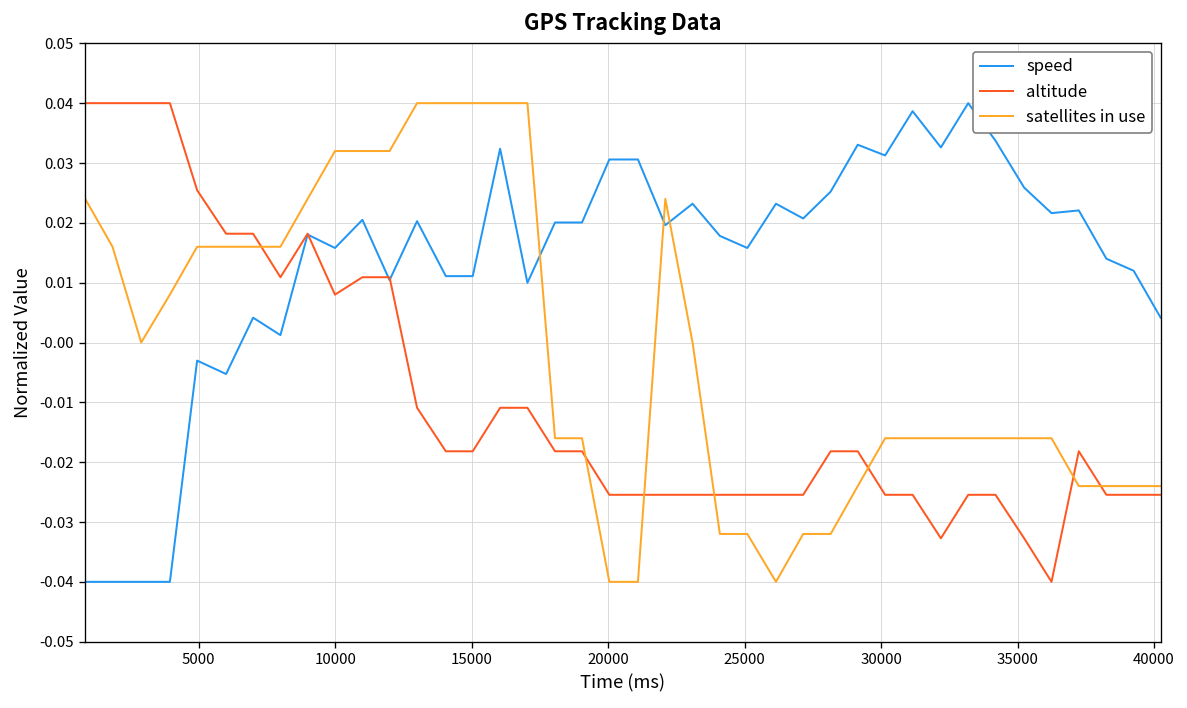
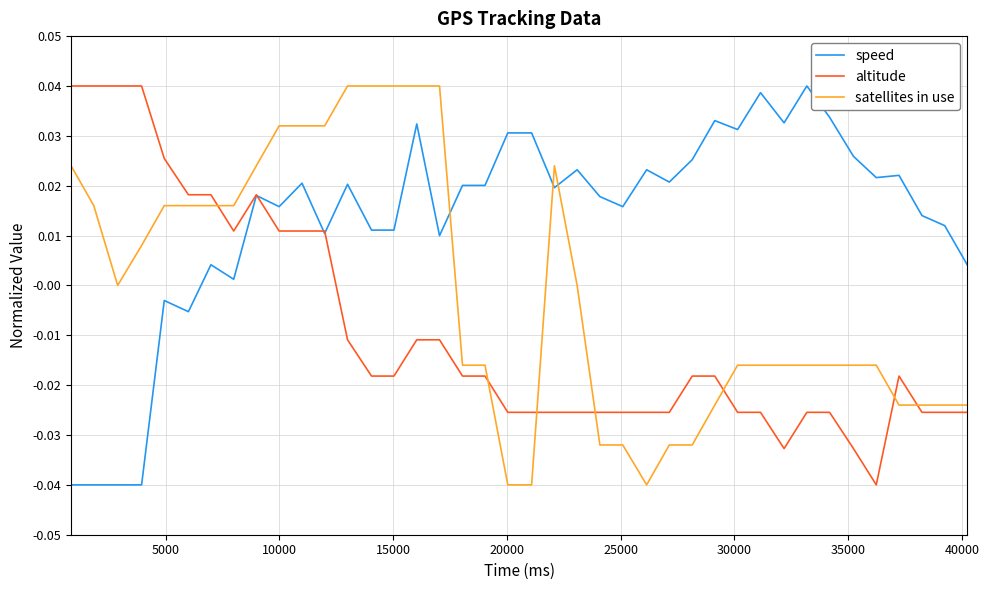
  {
    "speed": {
      "10000": 0.016
    },
    "altitude": {
-     "10000": 0.008
+     "10000": 0.011
    },
    "satellites in use": {
      "10000": 0.032
    }
  }
